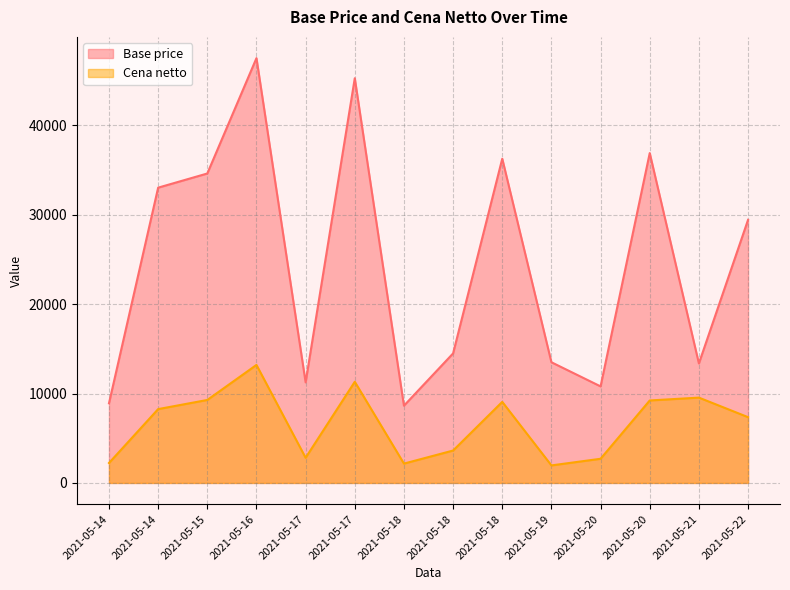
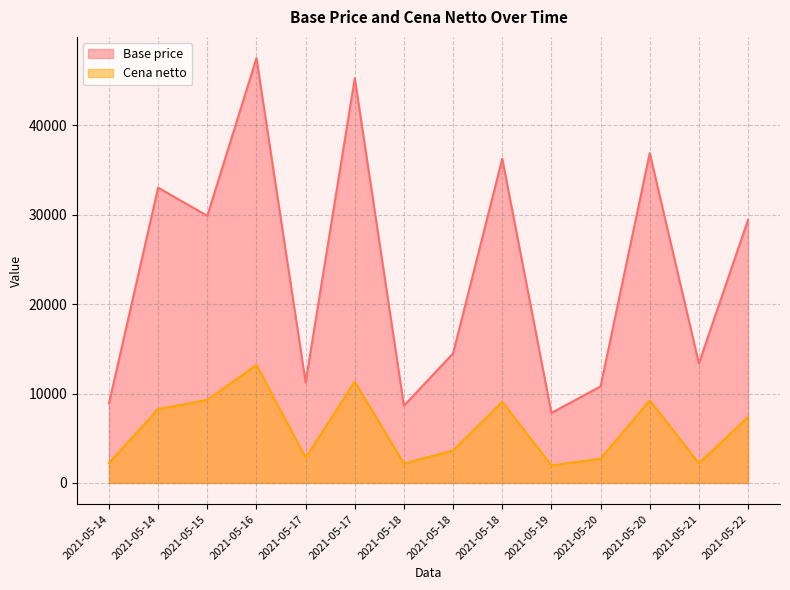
  {
    "Base price": {
-     "2021-05-15": 35000,
+     "2021-05-15": 30000,
      "2021-05-16": 48000,
-     "2021-05-19": 13000,
+     "2021-05-19": 8000,
      "2021-05-21": 13000,
      "2021-05-22": 29000
    },
    "Cena netto": {
      "2021-05-15": 9000,
      "2021-05-16": 13000,
      "2021-05-19": 2000,
-     "2021-05-21": 10000,
+     "2021-05-21": 2000,
      "2021-05-22": 7000
    }
  }
